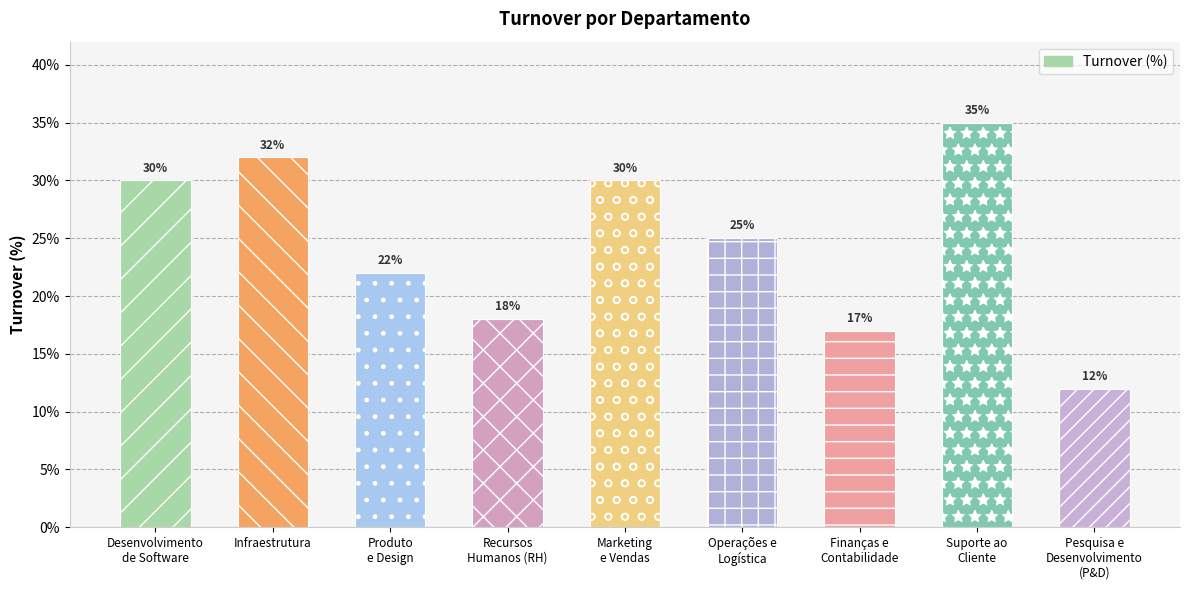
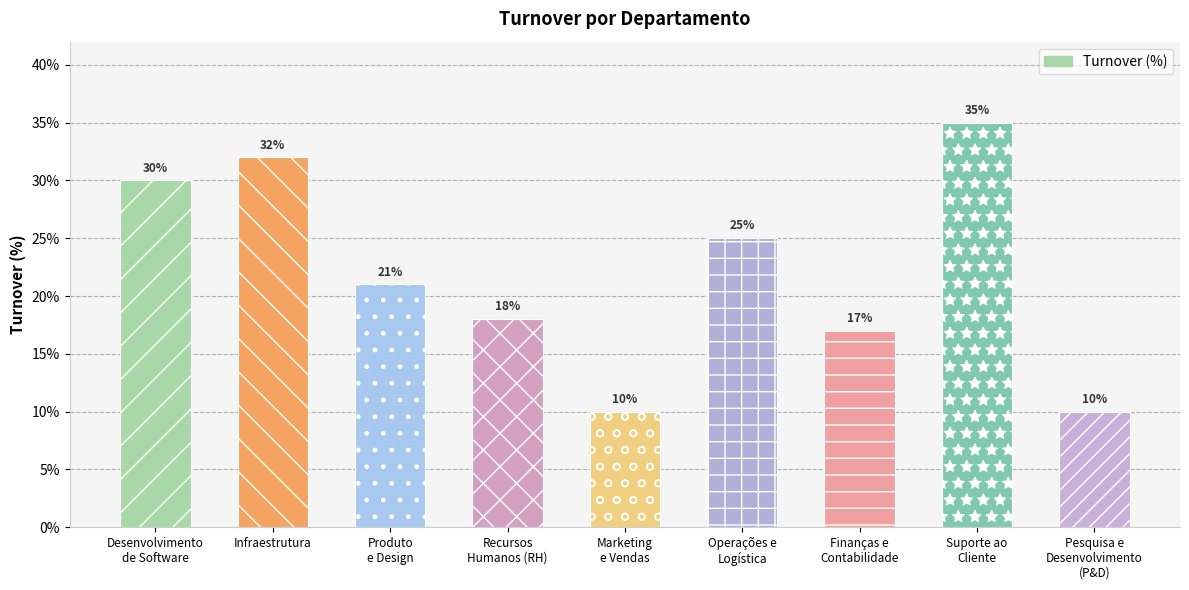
  {
    "Desenvolvimento de Software": "30%",
    "Infraestrutura": "32%",
-   "Produto e Design": "22%",
+   "Produto e Design": "21%",
    "Recursos Humanos (RH)": "18%",
-   "Marketing e Vendas": "30%",
+   "Marketing e Vendas": "10%",
    "Operações e Logística": "25%",
    "Finanças e Contabilidade": "17%",
    "Suporte ao Cliente": "35%",
-   "Pesquisa e Desenvolvimento (P&D)": "12%"
+   "Pesquisa e Desenvolvimento (P&D)": "10%"
  }
